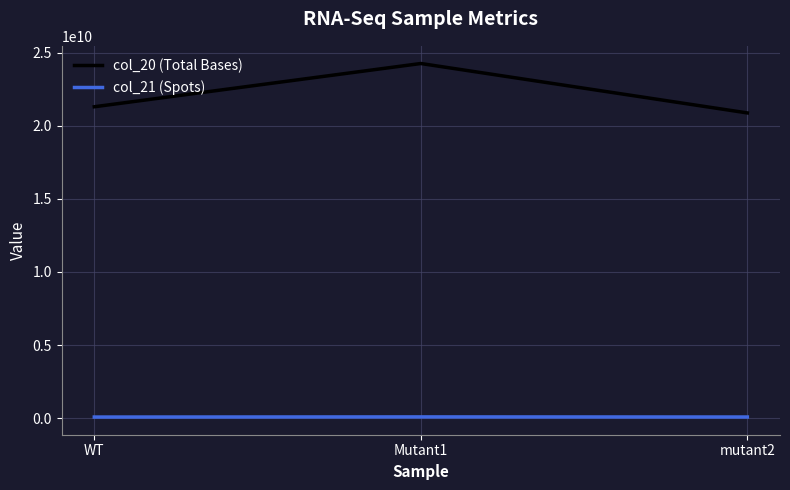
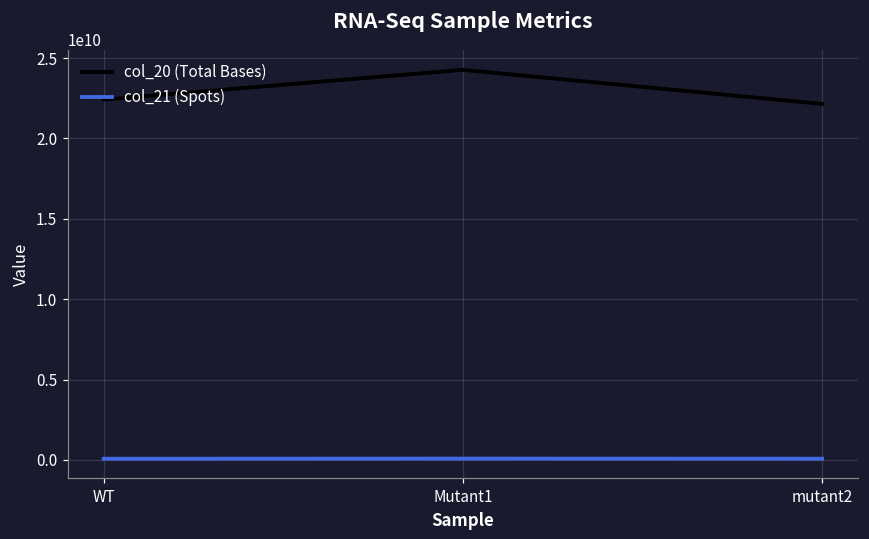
  {
    "col_20 (Total Bases)": {
-     "WT": 21300000000,
+     "WT": 22400000000,
      "Mutant1": 24300000000,
-     "mutant2": 20900000000
+     "mutant2": 22200000000
    },
    "col_21 (Spots)": {
      "WT": 100000000,
      "Mutant1": 100000000,
      "mutant2": 100000000
    }
  }
